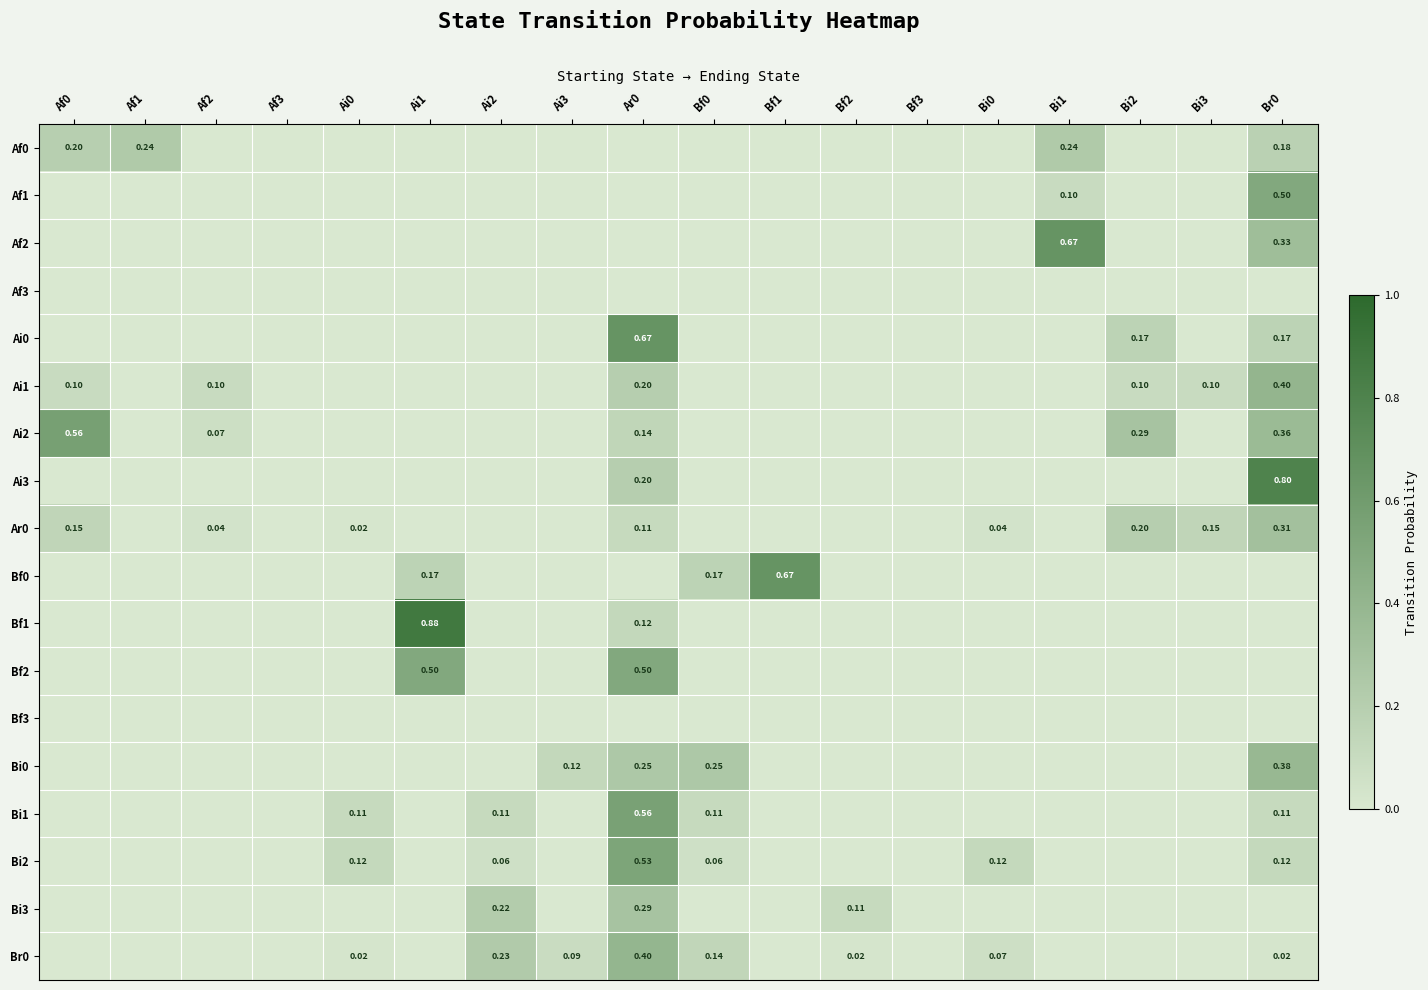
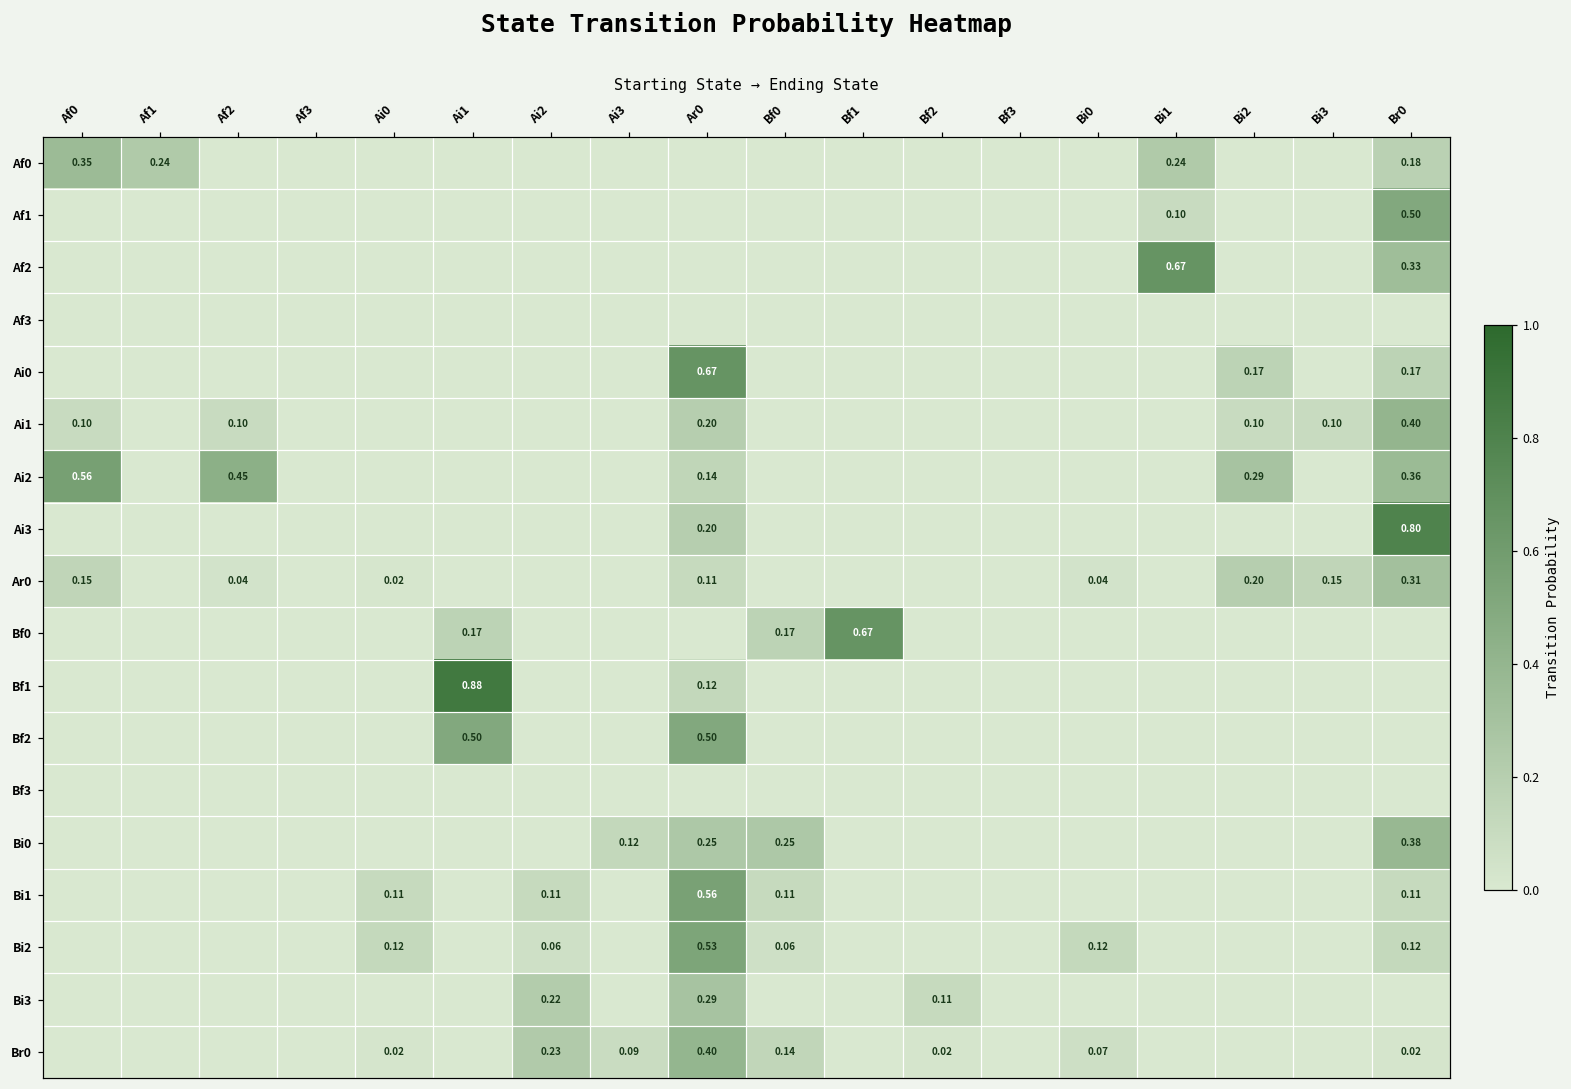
  {
    "Af0": {
-     "Af0": 0.20,
+     "Af0": 0.35,
      "Af1": 0.24,
      "Bi1": 0.24,
      "Br0": 0.18
    },
    "Af1": {
      "Bi1": 0.10,
      "Br0": 0.50
    },
    "Af2": {
      "Bi1": 0.67,
      "Br0": 0.33
    },
    "Ai0": {
      "Ar0": 0.67,
      "Bi2": 0.17,
      "Br0": 0.17
    },
    "Ai1": {
      "Af0": 0.10,
      "Af2": 0.10,
      "Ar0": 0.20,
      "Bi2": 0.10,
      "Bi3": 0.10,
      "Br0": 0.40
    },
    "Ai2": {
      "Af0": 0.56,
-     "Af2": 0.07,
+     "Af2": 0.45,
      "Ar0": 0.14,
      "Bi2": 0.29,
      "Br0": 0.36
    },
    "Ai3": {
      "Ar0": 0.20,
      "Br0": 0.80
    },
    "Ar0": {
      "Af0": 0.15,
      "Af2": 0.04,
      "Ai0": 0.02,
      "Ar0": 0.11,
      "Bi0": 0.04,
      "Bi2": 0.20,
      "Bi3": 0.15,
      "Br0": 0.31
    },
    "Bf0": {
      "Ai1": 0.17,
      "Bf0": 0.17,
      "Bf1": 0.67
    },
    "Bf1": {
      "Ai1": 0.88,
      "Ar0": 0.12
    },
    "Bf2": {
      "Ai1": 0.50,
      "Ar0": 0.50
    },
    "Bi0": {
      "Ai3": 0.12,
      "Ar0": 0.25,
      "Bf0": 0.25,
      "Br0": 0.38
    },
    "Bi1": {
      "Ai0": 0.11,
      "Ai2": 0.11,
      "Ar0": 0.56,
      "Bf0": 0.11,
      "Br0": 0.11
    },
    "Bi2": {
      "Ai0": 0.12,
      "Ai2": 0.06,
      "Ar0": 0.53,
      "Bf0": 0.06,
      "Bi0": 0.12,
      "Br0": 0.12
    },
    "Bi3": {
      "Ai2": 0.22,
      "Ar0": 0.29,
      "Bf2": 0.11
    },
    "Br0": {
      "Ai0": 0.02,
      "Ai2": 0.23,
      "Ai3": 0.09,
      "Ar0": 0.40,
      "Bf0": 0.14,
      "Bf2": 0.02,
      "Bi0": 0.07,
      "Br0": 0.02
    }
  }
